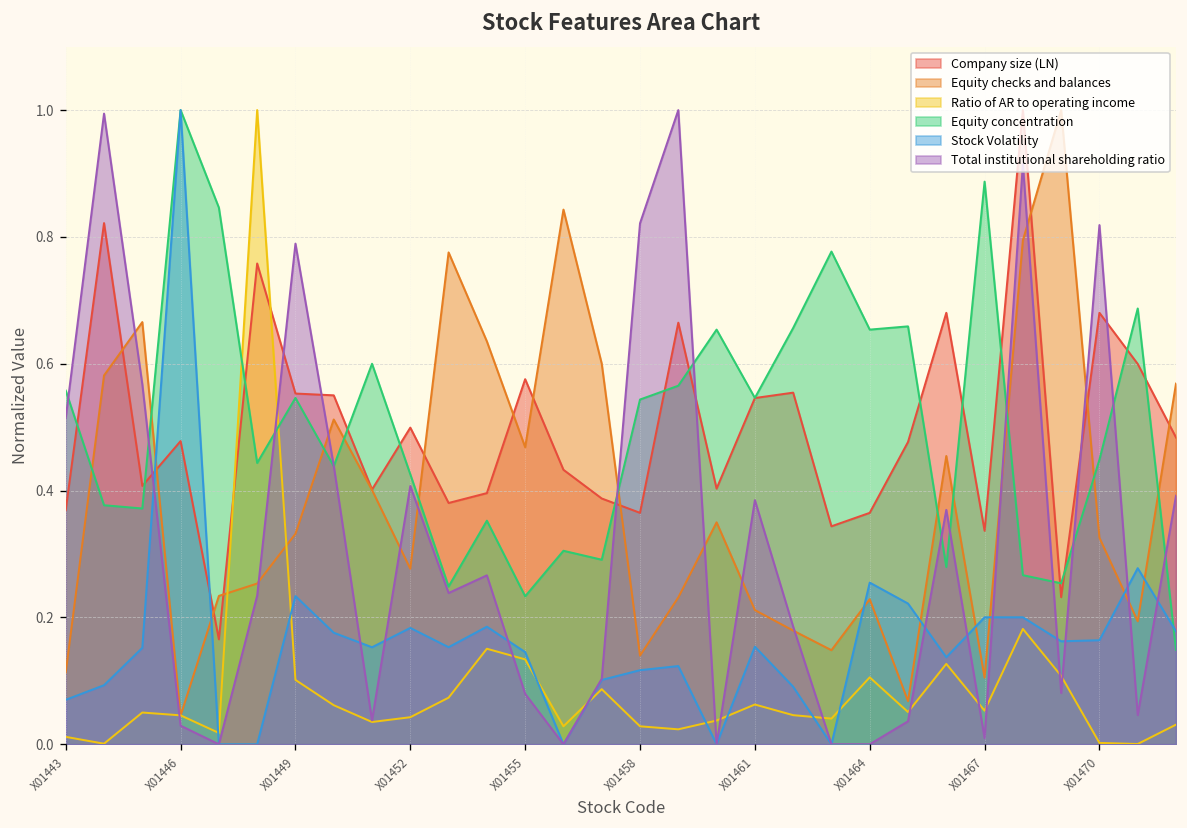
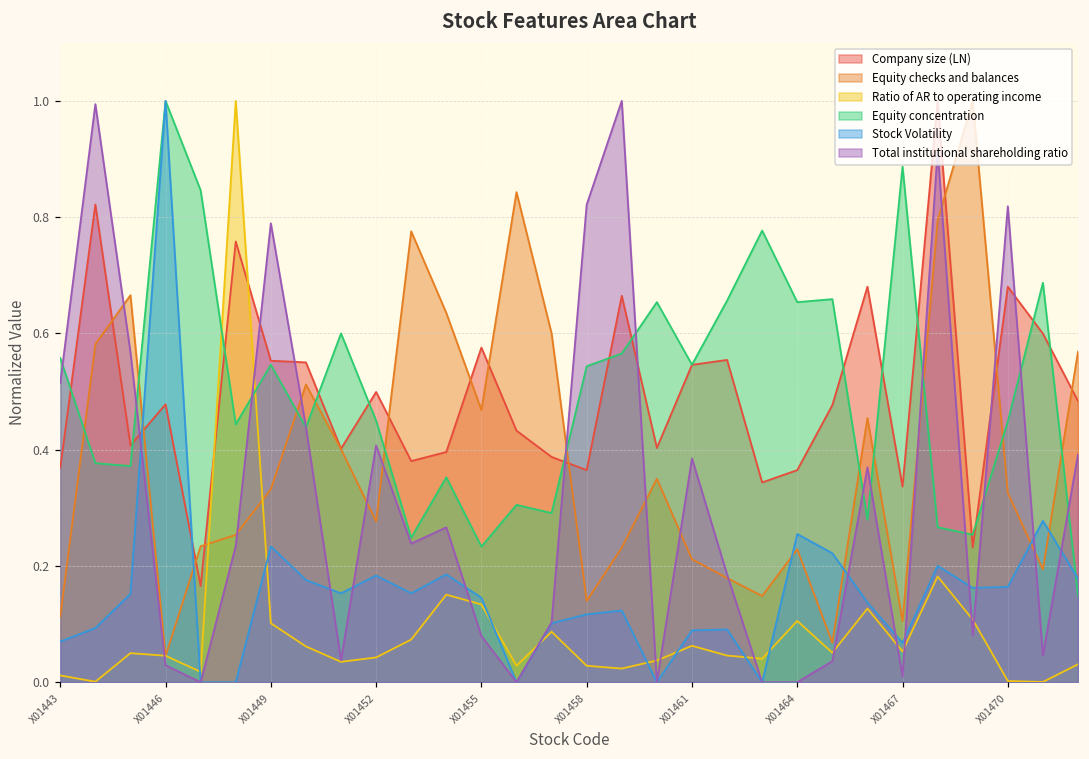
  {
    "Equity concentration": {
      "X01443": 0.56,
      "X01449": 0.55,
-     "X01452": 0.43,
+     "X01452": 0.45,
      "X01455": 0.23,
      "X01458": 0.54,
      "X01464": 0.65,
      "X01467": 0.89,
      "X01470": 0.45
    },
    "Stock Volatility": {
      "X01443": 0.07,
      "X01449": 0.23,
      "X01452": 0.18,
      "X01455": 0.15,
      "X01458": 0.12,
-     "X01461": 0.15,
+     "X01461": 0.09,
      "X01464": 0.25,
-     "X01467": 0.20,
+     "X01467": 0.07,
      "X01470": 0.16
    },
    "Total institutional shareholding ratio": {
      "X01443": 0.51,
      "X01446": 0.03,
      "X01449": 0.79,
      "X01452": 0.41,
      "X01455": 0.08,
      "X01458": 0.82,
      "X01461": 0.38,
      "X01464": 0.00,
      "X01467": 0.01,
      "X01470": 0.82
    }
  }
